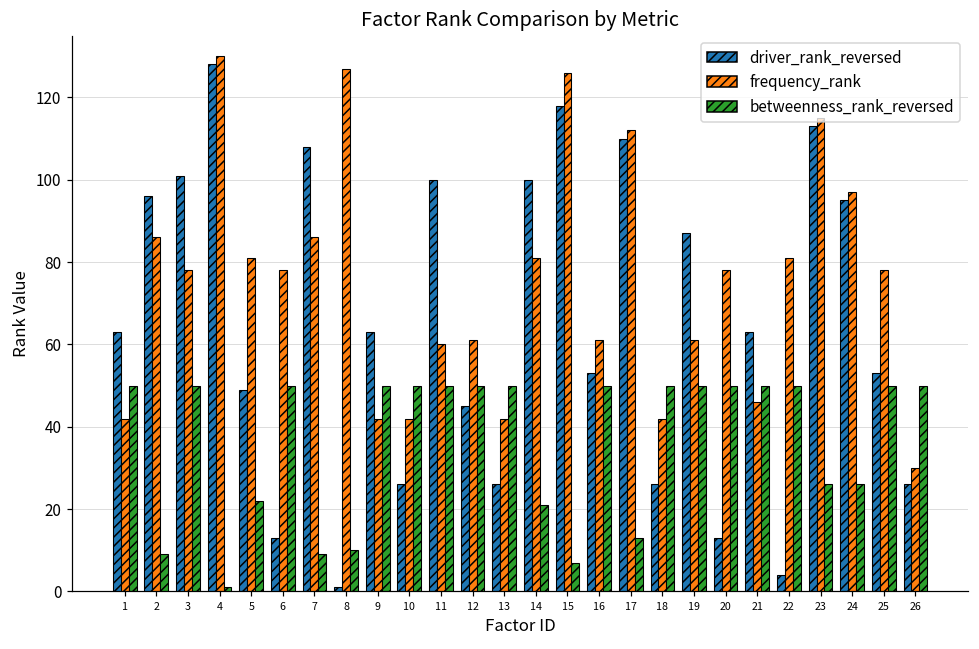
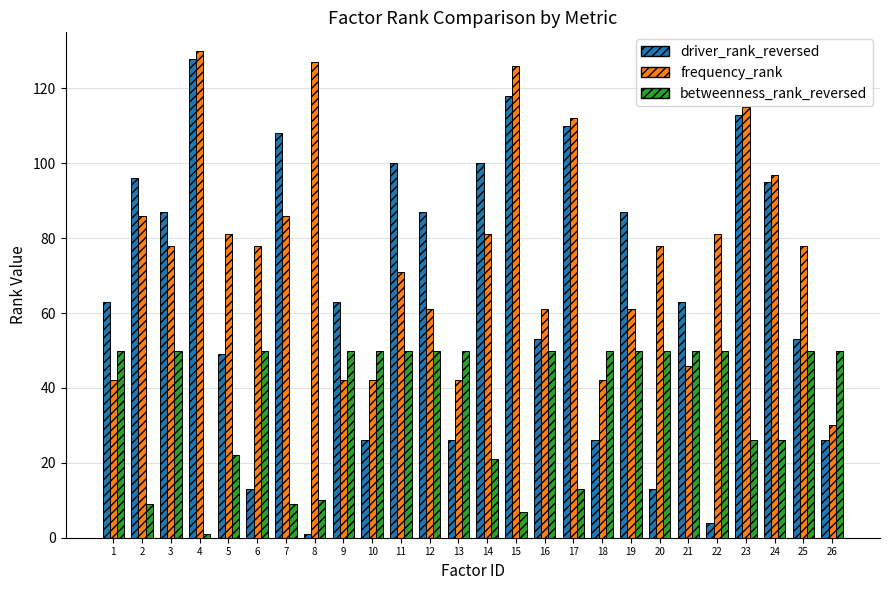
  {
    "driver_rank_reversed": {
      "1": 63,
      "2": 96,
-     "3": 101,
+     "3": 87,
      "4": 128,
      "5": 49,
      "6": 13,
      "7": 108,
      "8": 1,
      "9": 63,
      "10": 26,
      "11": 100,
-     "12": 45,
+     "12": 87,
      "13": 26,
      "14": 100,
      "15": 118,
      "16": 53,
      "17": 110,
      "18": 26,
      "19": 87,
      "20": 13,
      "21": 63,
      "22": 4,
      "23": 113,
      "24": 95,
      "25": 53,
      "26": 26
    },
    "frequency_rank": {
      "1": 42,
      "2": 86,
      "3": 78,
      "4": 130,
      "5": 81,
      "6": 78,
      "7": 86,
      "8": 127,
      "9": 42,
      "10": 42,
-     "11": 60,
+     "11": 71,
      "12": 61,
      "13": 42,
      "14": 81,
      "15": 126,
      "16": 61,
      "17": 112,
      "18": 42,
      "19": 61,
      "20": 78,
      "21": 46,
      "22": 81,
      "23": 115,
      "24": 97,
      "25": 78,
      "26": 30
    },
    "betweenness_rank_reversed": {
      "1": 50,
      "2": 9,
      "3": 50,
      "4": 1,
      "5": 22,
      "6": 50,
      "7": 9,
      "8": 10,
      "9": 50,
      "10": 50,
      "11": 50,
      "12": 50,
      "13": 50,
      "14": 21,
      "15": 7,
      "16": 50,
      "17": 13,
      "18": 50,
      "19": 50,
      "20": 50,
      "21": 50,
      "22": 50,
      "23": 26,
      "24": 26,
      "25": 50,
      "26": 50
    }
  }
